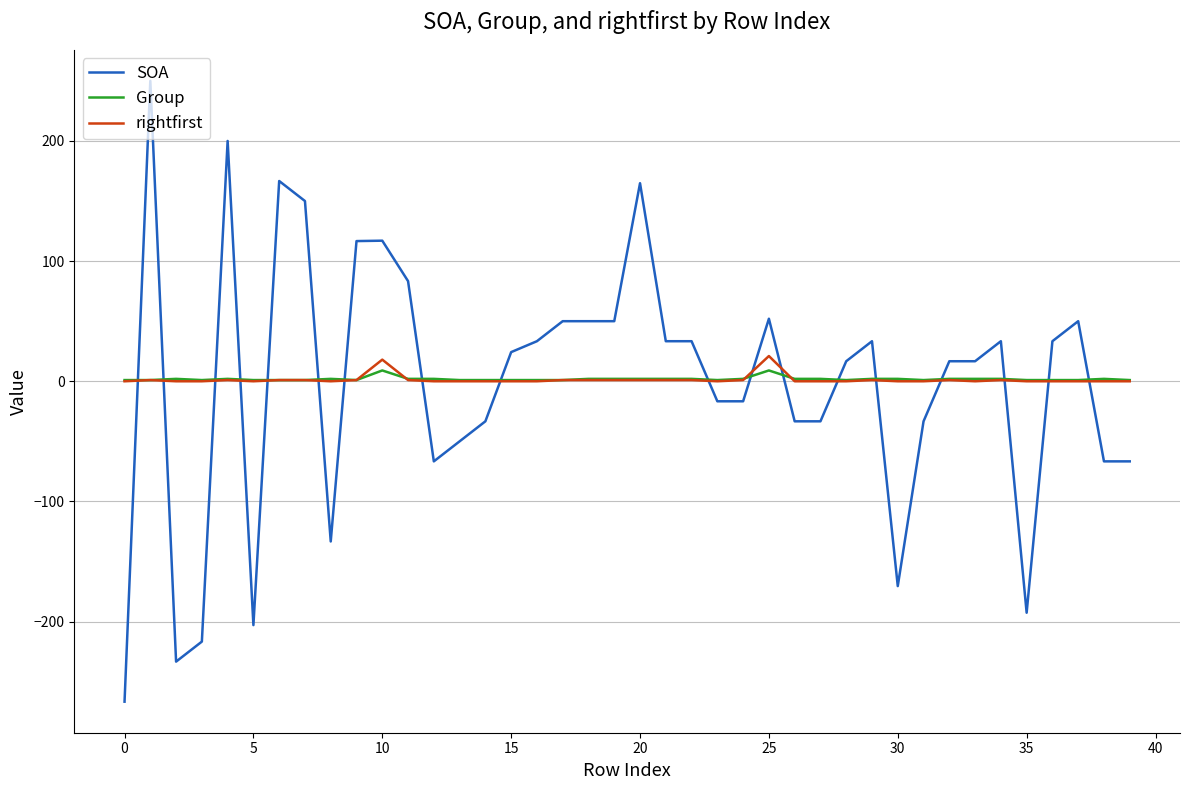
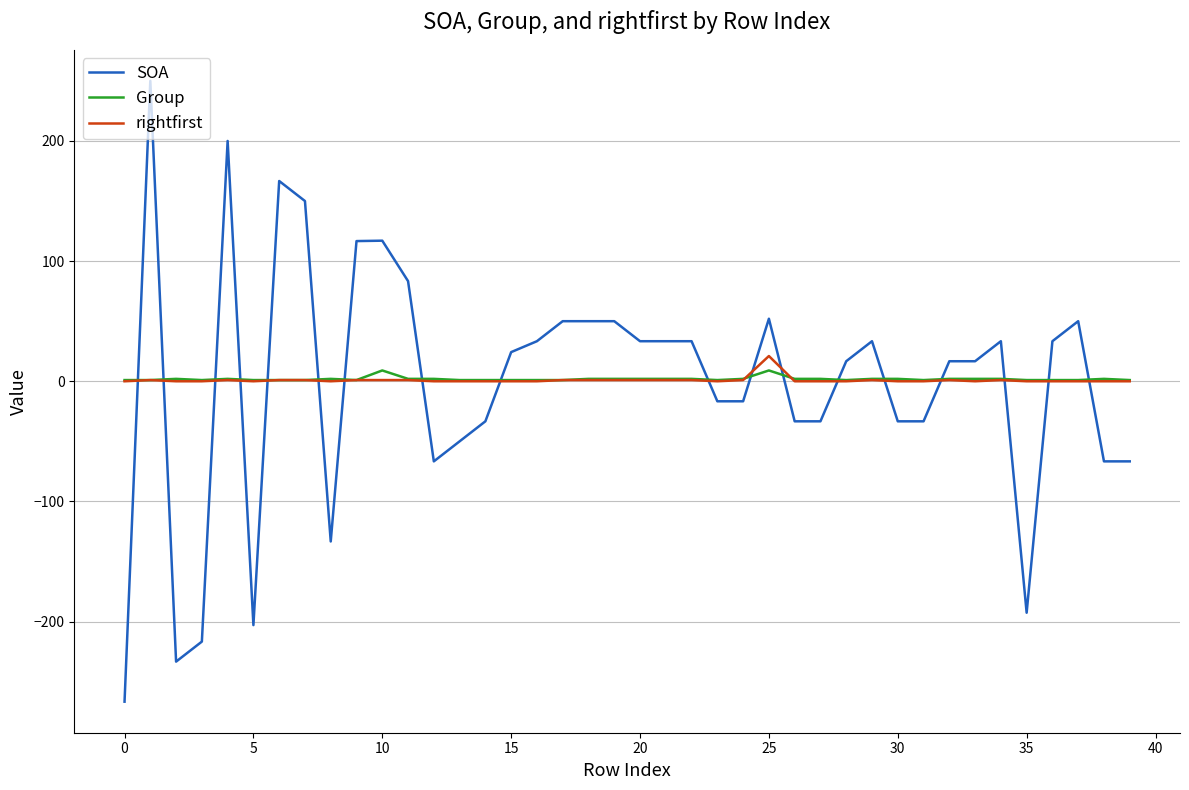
  {
    "SOA": {
      "0": -267,
      "5": -203,
      "10": 117,
      "15": 24,
-     "20": 165,
+     "20": 33,
      "25": 52,
-     "30": -170,
+     "30": -33,
      "35": -193
    },
    "Group": {
      "10": 9,
      "25": 9
    },
    "rightfirst": {
-     "10": 18,
+     "10": 1,
      "25": 21
    }
  }
